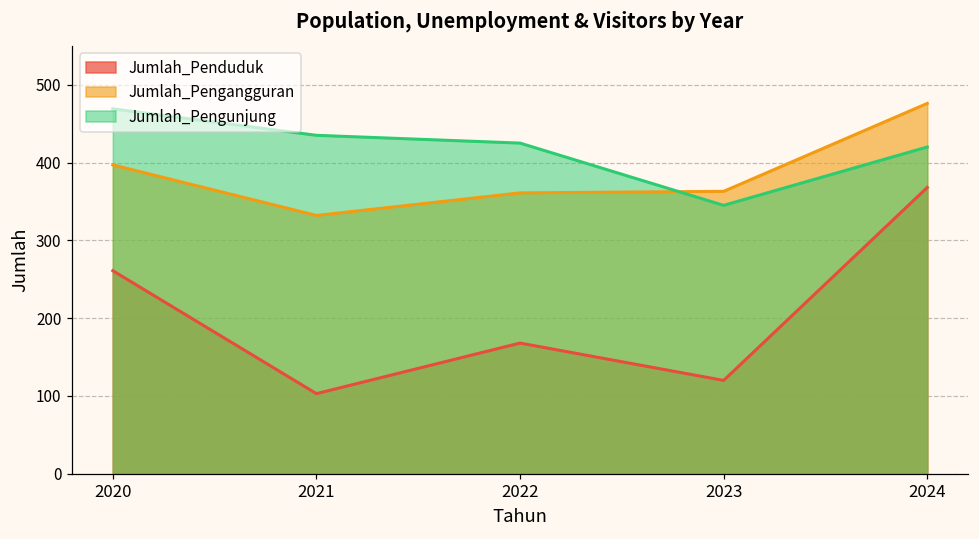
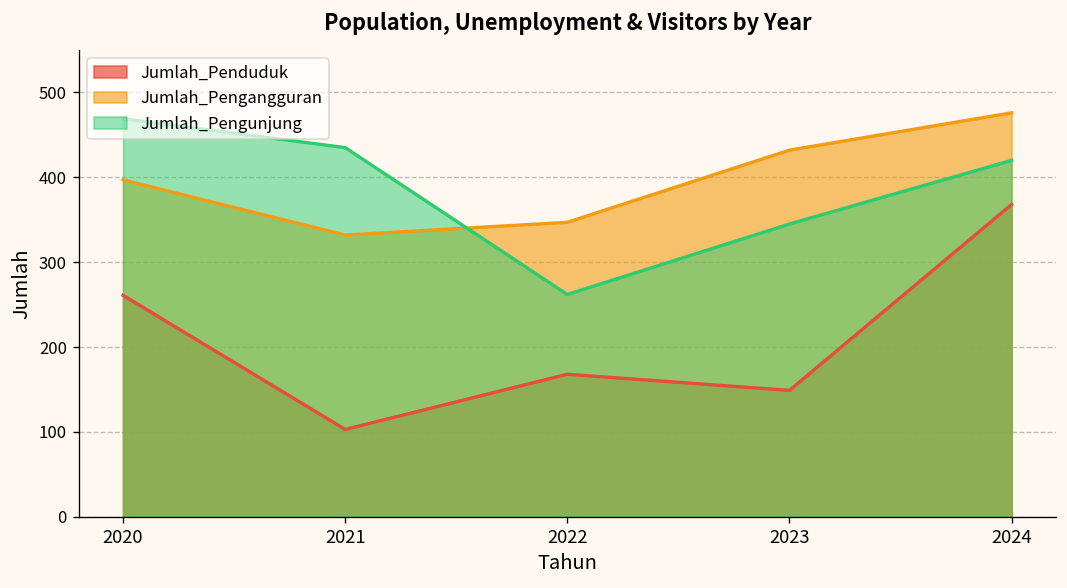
  {
    "Jumlah_Penduduk": {
      "2020": 260,
      "2021": 100,
      "2022": 170,
-     "2023": 120,
+     "2023": 150,
      "2024": 370
    },
    "Jumlah_Pengangguran": {
      "2020": 400,
      "2021": 330,
-     "2022": 360,
-     "2023": 360,
+     "2022": 350,
+     "2023": 430,
      "2024": 480
    },
    "Jumlah_Pengunjung": {
      "2021": 440,
-     "2022": 430,
+     "2022": 260,
      "2023": 350,
      "2024": 420
    }
  }
